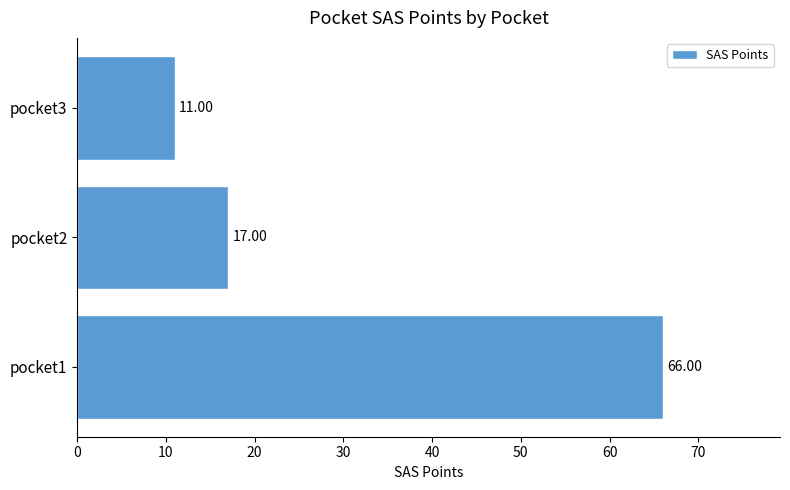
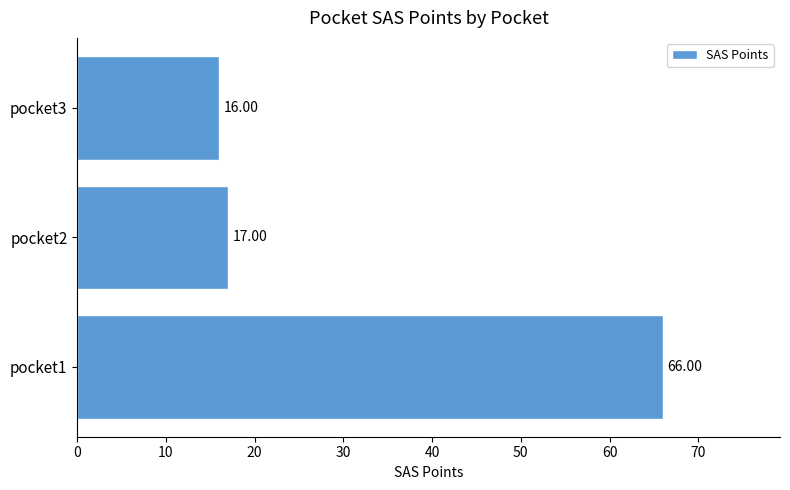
  {
-   "pocket3": 11.00,
+   "pocket3": 16.00,
    "pocket2": 17.00,
    "pocket1": 66.00
  }
